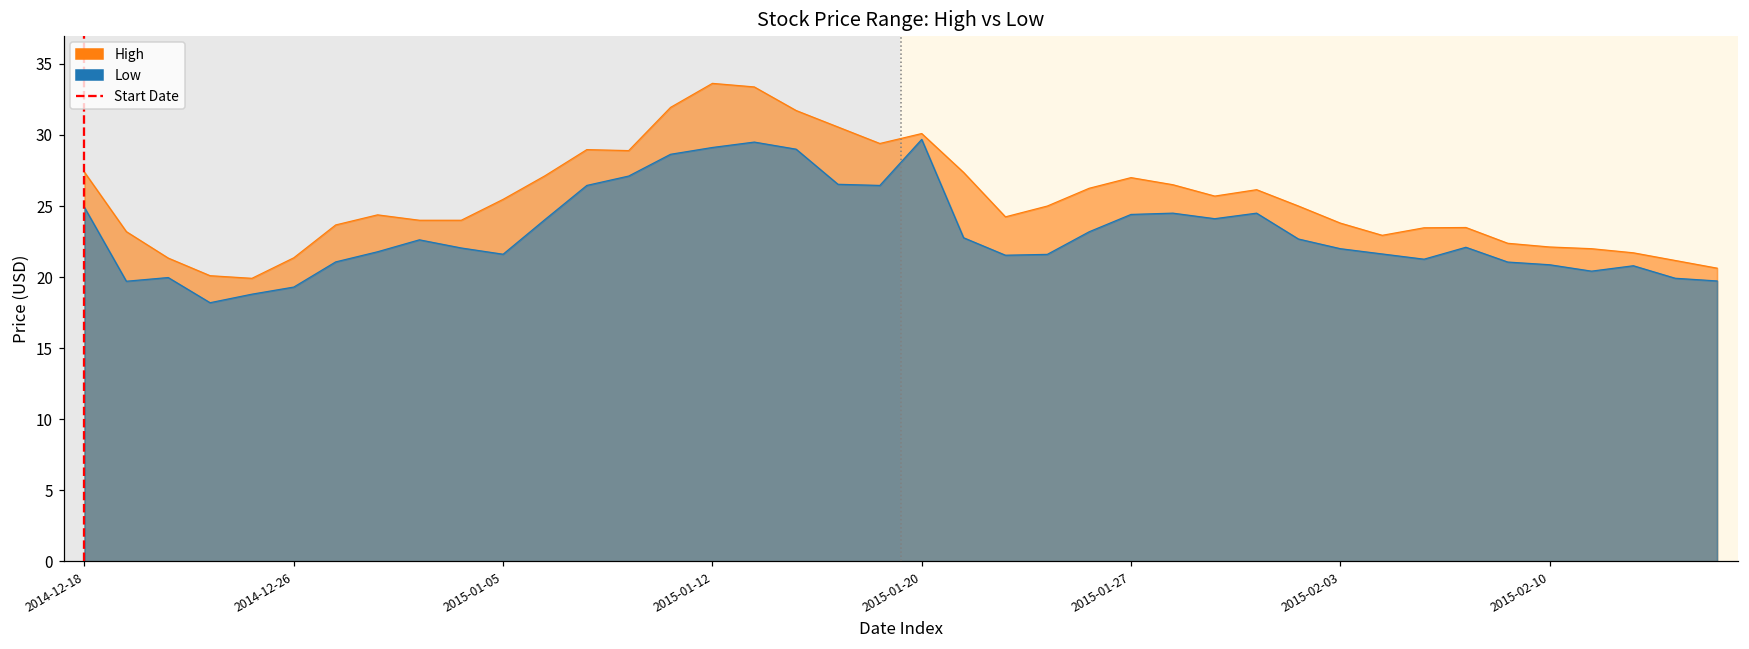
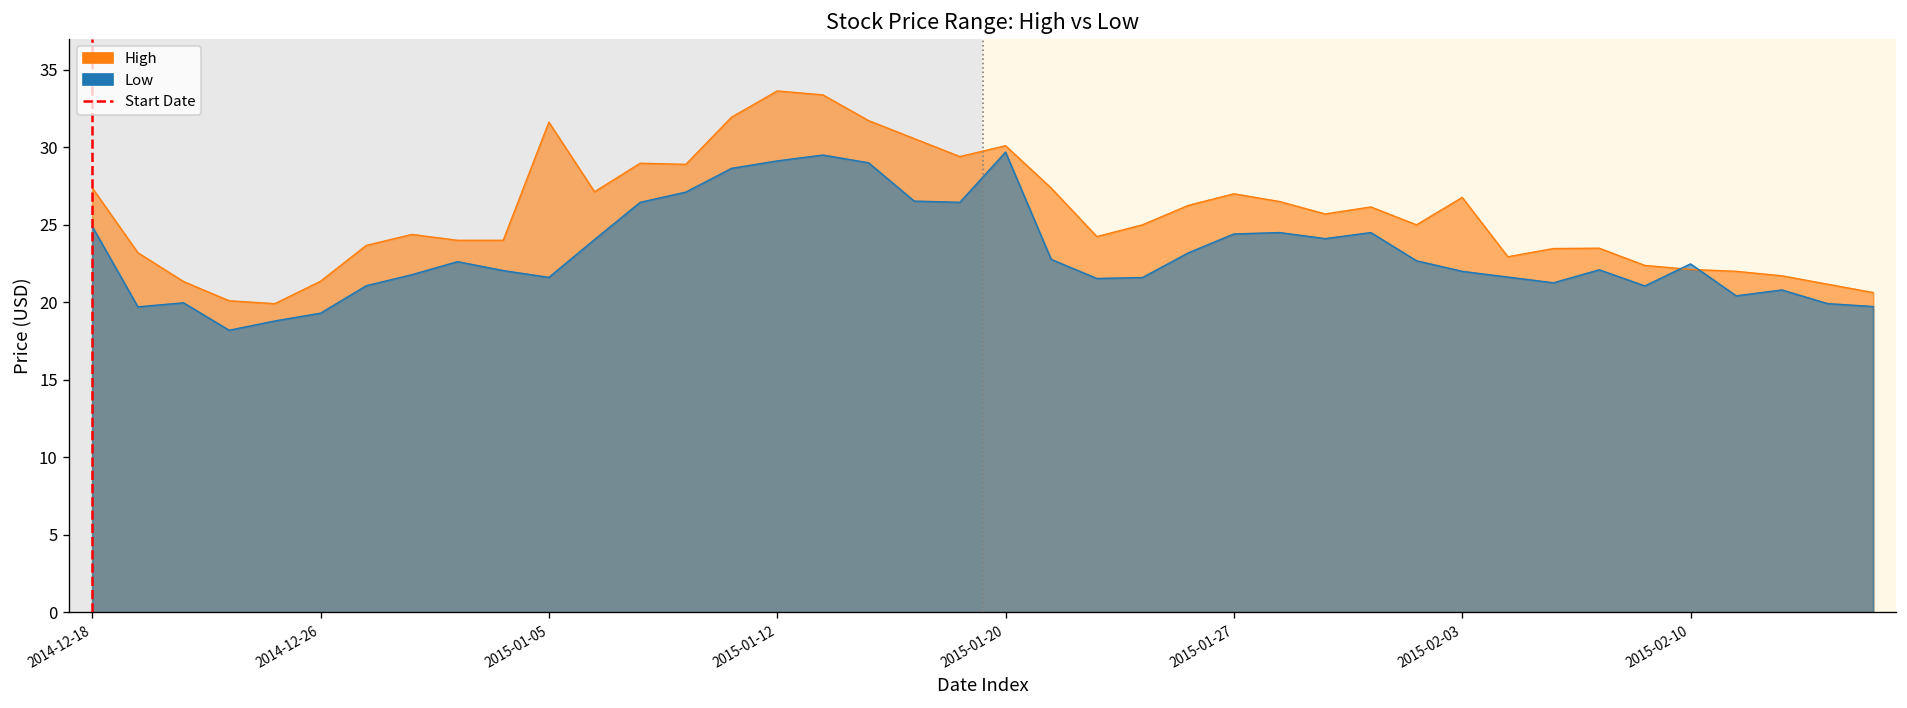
  {
    "High": {
      "2014-12-18": 27.4,
      "2014-12-26": 21.4,
-     "2015-01-05": 25.5,
+     "2015-01-05": 31.6,
      "2015-01-12": 33.6,
      "2015-01-20": 30.1,
      "2015-01-27": 27.0,
-     "2015-02-03": 23.8,
+     "2015-02-03": 26.8,
      "2015-02-10": 22.1
    },
    "Low": {
      "2014-12-18": 24.9,
      "2014-12-26": 19.3,
      "2015-01-05": 21.6,
      "2015-01-12": 29.1,
      "2015-01-20": 29.7,
      "2015-01-27": 24.4,
      "2015-02-03": 22.0,
-     "2015-02-10": 20.9
+     "2015-02-10": 22.5
    }
  }
